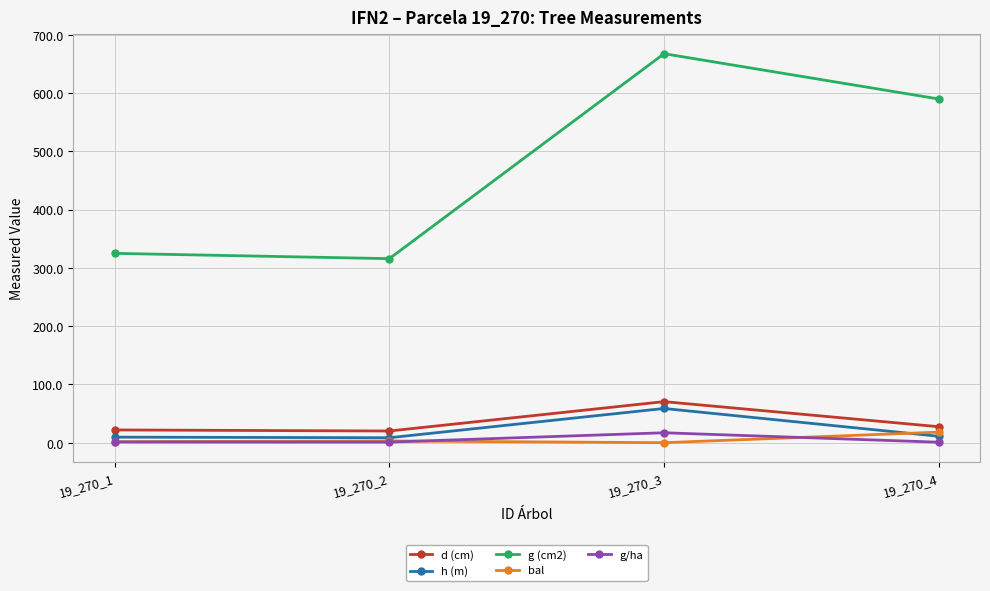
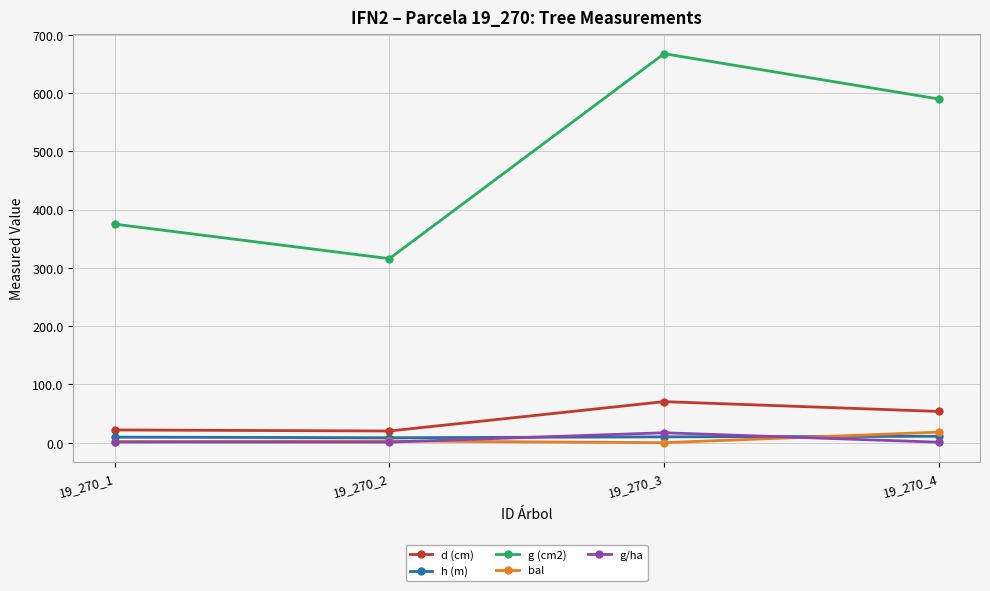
  {
    "d (cm)": {
      "19_270_1": 20,
      "19_270_2": 20,
      "19_270_3": 70,
-     "19_270_4": 30
+     "19_270_4": 50
    },
    "h (m)": {
      "19_270_1": 10,
      "19_270_2": 10,
-     "19_270_3": 60,
+     "19_270_3": 10,
      "19_270_4": 10
    },
    "g (cm2)": {
-     "19_270_1": 320,
+     "19_270_1": 370,
      "19_270_2": 320,
      "19_270_3": 670,
      "19_270_4": 590
    },
    "bal": {
      "19_270_3": 0,
      "19_270_4": 20
    },
    "g/ha": {
      "19_270_3": 20,
      "19_270_4": 0
    }
  }
